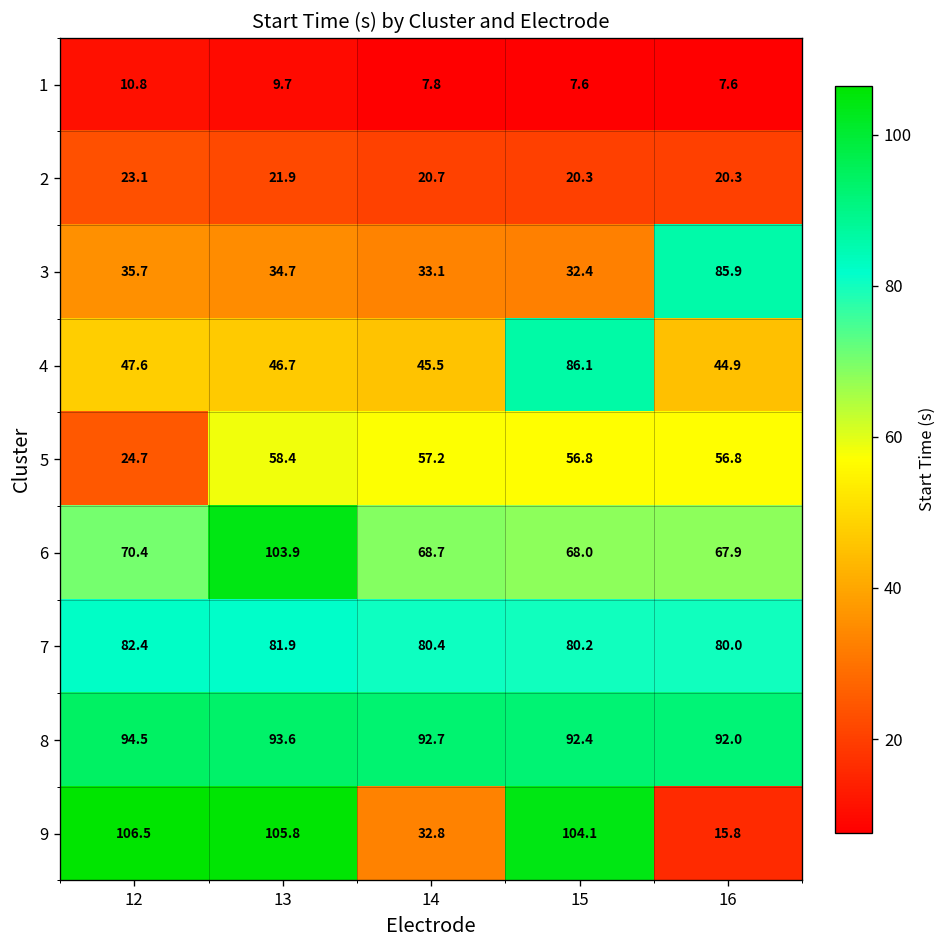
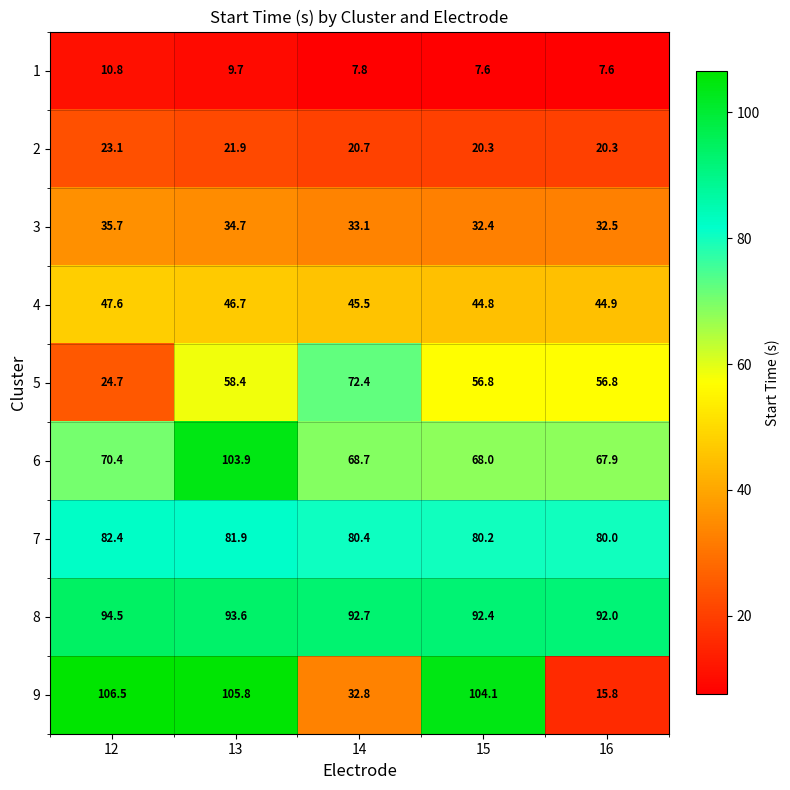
  {
    "1": {
      "12": 10.8,
      "13": 9.7,
      "14": 7.8,
      "15": 7.6,
      "16": 7.6
    },
    "2": {
      "12": 23.1,
      "13": 21.9,
      "14": 20.7,
      "15": 20.3,
      "16": 20.3
    },
    "3": {
      "12": 35.7,
      "13": 34.7,
      "14": 33.1,
      "15": 32.4,
-     "16": 85.9
+     "16": 32.5
    },
    "4": {
      "12": 47.6,
      "13": 46.7,
      "14": 45.5,
-     "15": 86.1,
+     "15": 44.8,
      "16": 44.9
    },
    "5": {
      "12": 24.7,
      "13": 58.4,
-     "14": 57.2,
+     "14": 72.4,
      "15": 56.8,
      "16": 56.8
    },
    "6": {
      "12": 70.4,
      "13": 103.9,
      "14": 68.7,
      "15": 68.0,
      "16": 67.9
    },
    "7": {
      "12": 82.4,
      "13": 81.9,
      "14": 80.4,
      "15": 80.2,
      "16": 80.0
    },
    "8": {
      "12": 94.5,
      "13": 93.6,
      "14": 92.7,
      "15": 92.4,
      "16": 92.0
    },
    "9": {
      "12": 106.5,
      "13": 105.8,
      "14": 32.8,
      "15": 104.1,
      "16": 15.8
    }
  }
